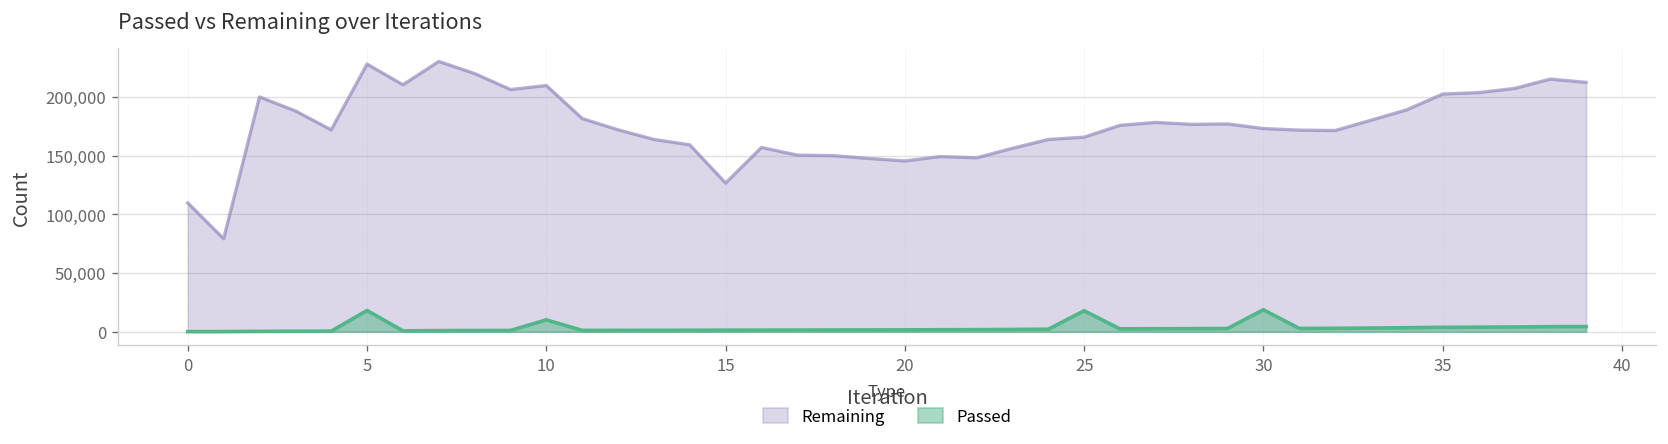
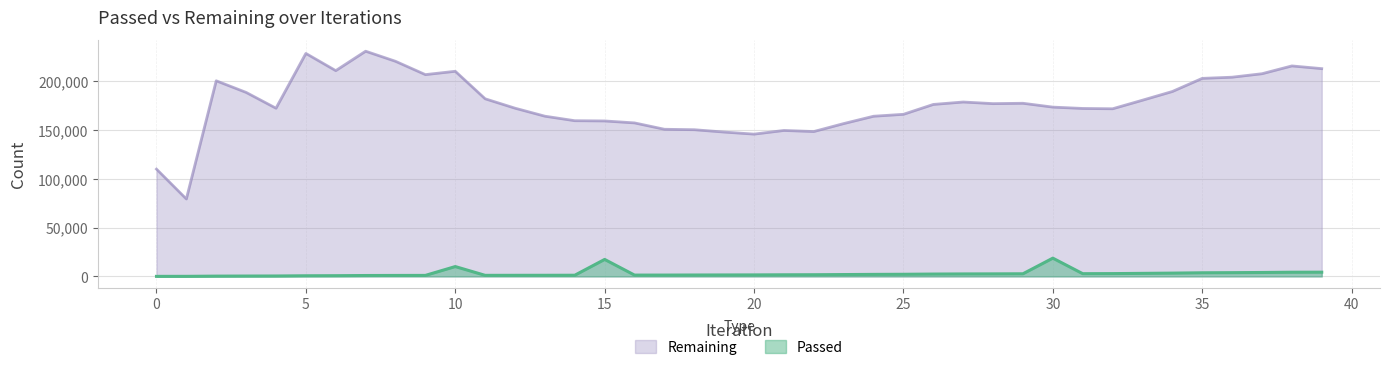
  {
    "Remaining": {
      "0": "110,000",
      "5": "230,000",
      "10": "210,000",
-     "15": "130,000",
+     "15": "160,000",
      "20": "150,000",
      "25": "170,000",
      "30": "170,000",
      "35": "200,000"
    },
    "Passed": {
      "0": "0",
-     "5": "20,000",
+     "5": "0",
      "10": "10,000",
-     "15": "0",
+     "15": "20,000",
      "20": "0",
-     "25": "20,000",
+     "25": "0",
      "30": "20,000",
      "35": "0"
    }
  }
